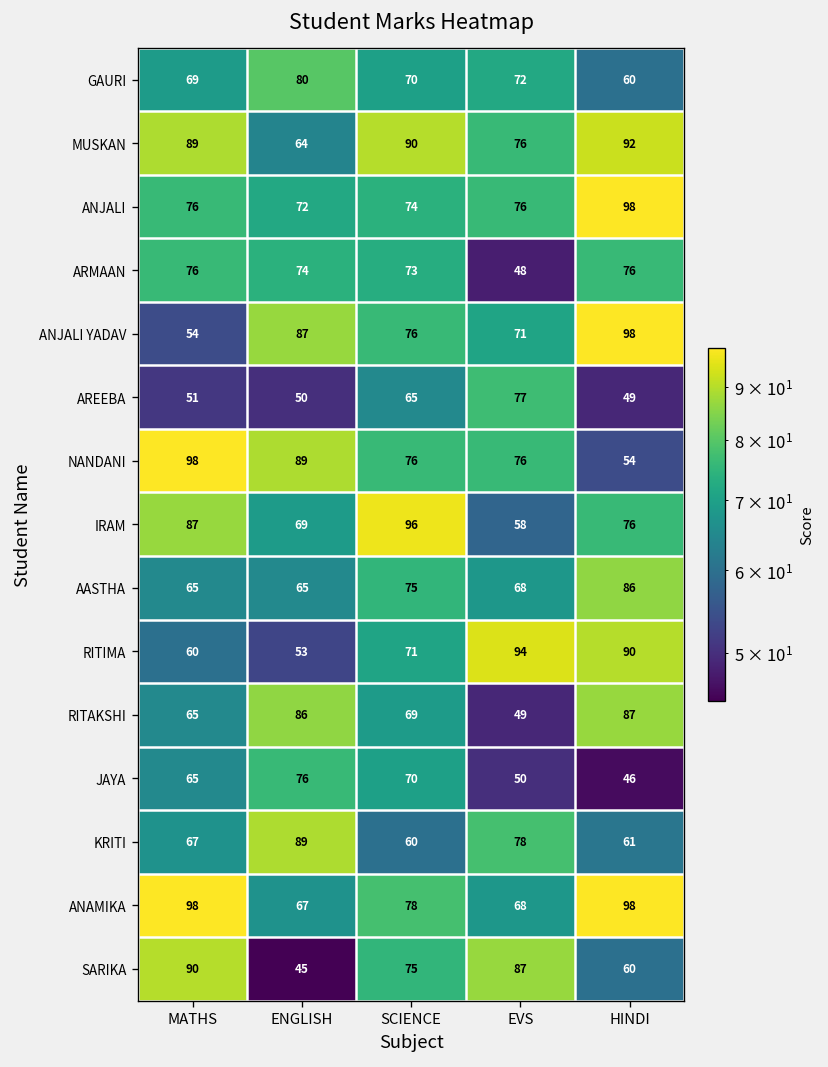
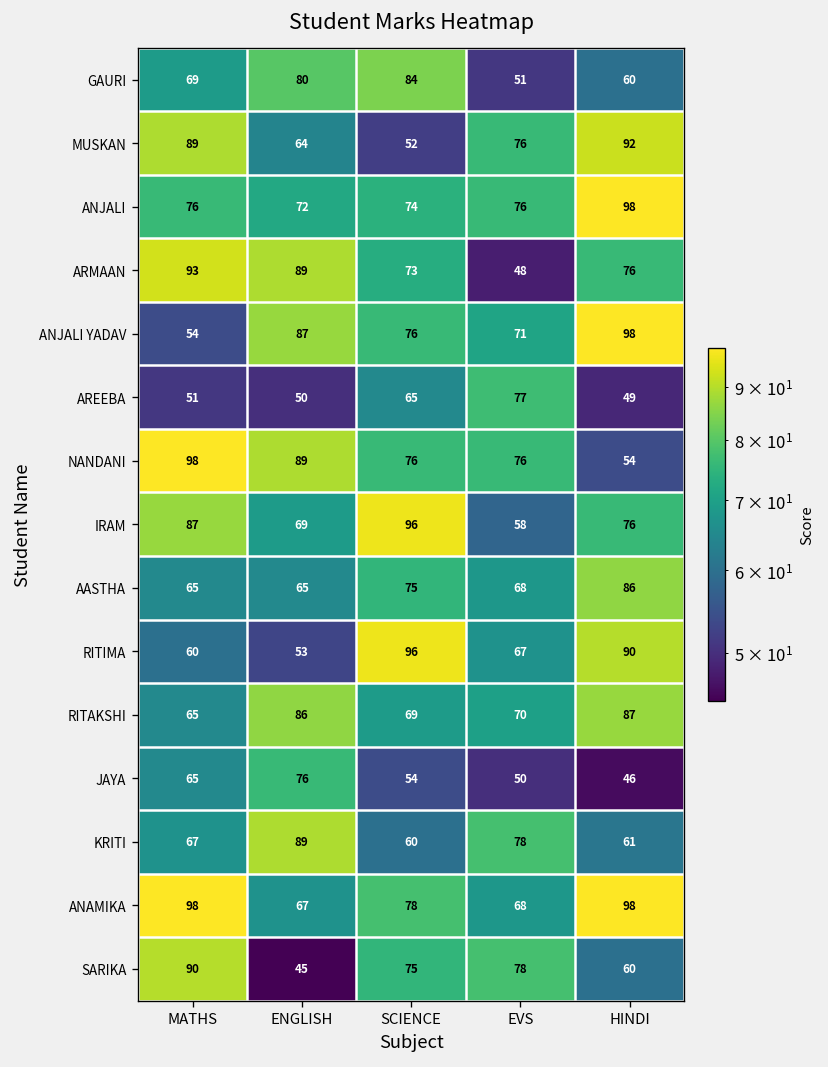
  {
    "GAURI": {
      "MATHS": 69,
      "ENGLISH": 80,
-     "SCIENCE": 70,
-     "EVS": 72,
+     "SCIENCE": 84,
+     "EVS": 51,
      "HINDI": 60
    },
    "MUSKAN": {
      "MATHS": 89,
      "ENGLISH": 64,
-     "SCIENCE": 90,
+     "SCIENCE": 52,
      "EVS": 76,
      "HINDI": 92
    },
    "ANJALI": {
      "MATHS": 76,
      "ENGLISH": 72,
      "SCIENCE": 74,
      "EVS": 76,
      "HINDI": 98
    },
    "ARMAAN": {
-     "MATHS": 76,
-     "ENGLISH": 74,
+     "MATHS": 93,
+     "ENGLISH": 89,
      "SCIENCE": 73,
      "EVS": 48,
      "HINDI": 76
    },
    "ANJALI YADAV": {
      "MATHS": 54,
      "ENGLISH": 87,
      "SCIENCE": 76,
      "EVS": 71,
      "HINDI": 98
    },
    "AREEBA": {
      "MATHS": 51,
      "ENGLISH": 50,
      "SCIENCE": 65,
      "EVS": 77,
      "HINDI": 49
    },
    "NANDANI": {
      "MATHS": 98,
      "ENGLISH": 89,
      "SCIENCE": 76,
      "EVS": 76,
      "HINDI": 54
    },
    "IRAM": {
      "MATHS": 87,
      "ENGLISH": 69,
      "SCIENCE": 96,
      "EVS": 58,
      "HINDI": 76
    },
    "AASTHA": {
      "MATHS": 65,
      "ENGLISH": 65,
      "SCIENCE": 75,
      "EVS": 68,
      "HINDI": 86
    },
    "RITIMA": {
      "MATHS": 60,
      "ENGLISH": 53,
-     "SCIENCE": 71,
-     "EVS": 94,
+     "SCIENCE": 96,
+     "EVS": 67,
      "HINDI": 90
    },
    "RITAKSHI": {
      "MATHS": 65,
      "ENGLISH": 86,
      "SCIENCE": 69,
-     "EVS": 49,
+     "EVS": 70,
      "HINDI": 87
    },
    "JAYA": {
      "MATHS": 65,
      "ENGLISH": 76,
-     "SCIENCE": 70,
+     "SCIENCE": 54,
      "EVS": 50,
      "HINDI": 46
    },
    "KRITI": {
      "MATHS": 67,
      "ENGLISH": 89,
      "SCIENCE": 60,
      "EVS": 78,
      "HINDI": 61
    },
    "ANAMIKA": {
      "MATHS": 98,
      "ENGLISH": 67,
      "SCIENCE": 78,
      "EVS": 68,
      "HINDI": 98
    },
    "SARIKA": {
      "MATHS": 90,
      "ENGLISH": 45,
      "SCIENCE": 75,
-     "EVS": 87,
+     "EVS": 78,
      "HINDI": 60
    }
  }
